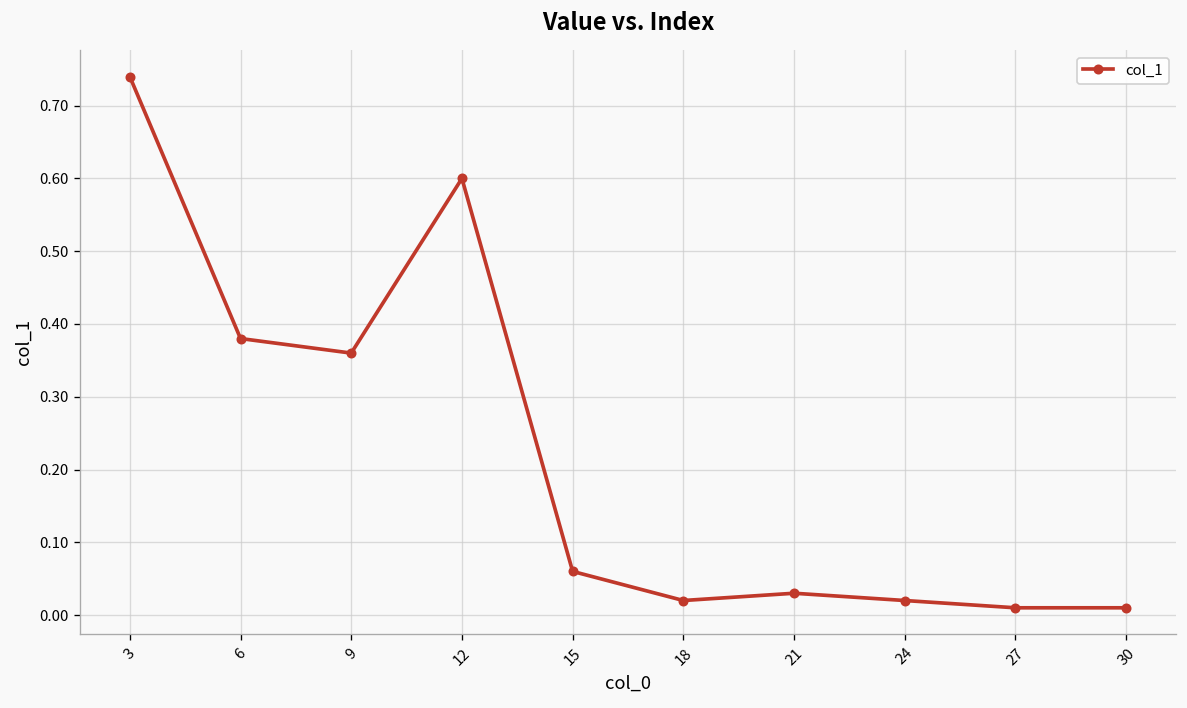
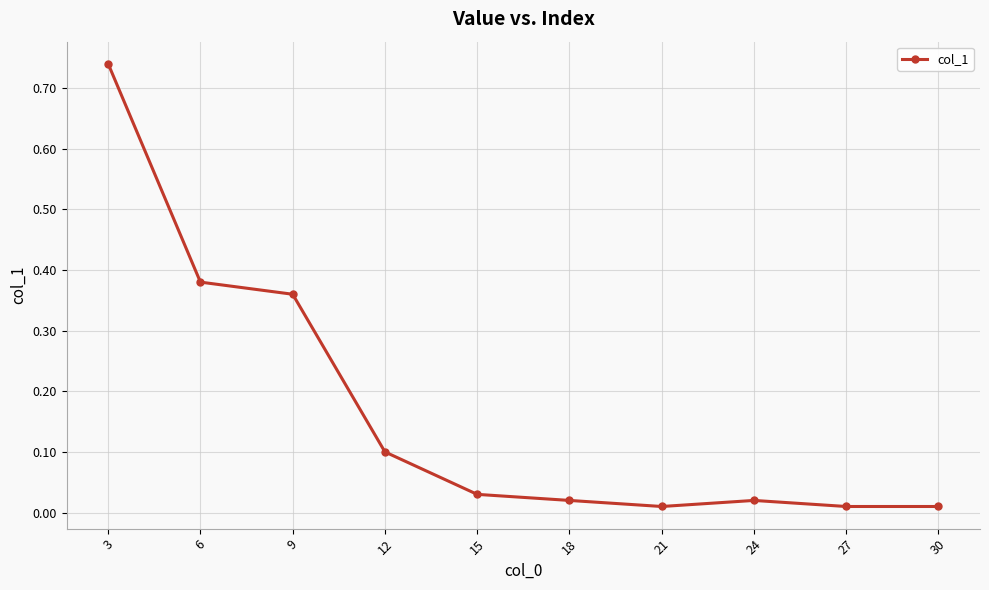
  {
    "3": 0.74,
    "6": 0.38,
    "9": 0.36,
-   "12": 0.6,
-   "15": 0.06,
+   "12": 0.1,
+   "15": 0.03,
    "18": 0.02,
-   "21": 0.03,
+   "21": 0.01,
    "24": 0.02,
    "27": 0.01,
    "30": 0.01
  }
